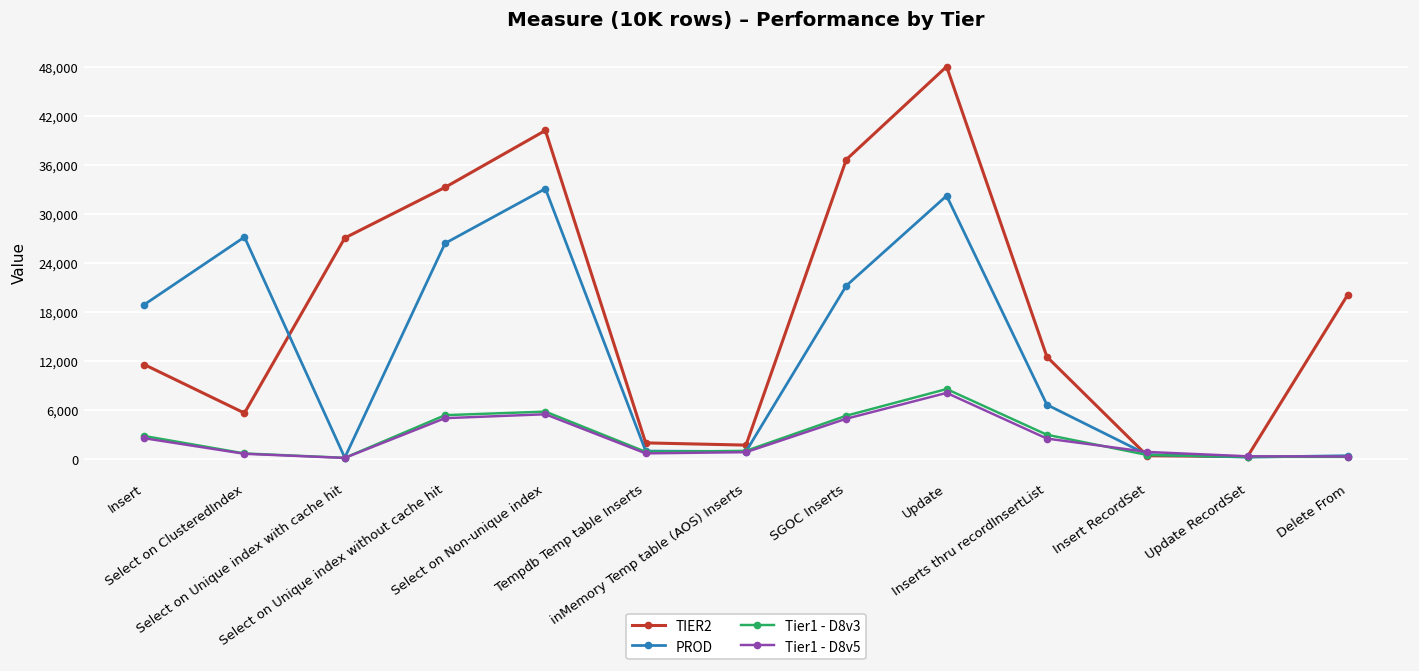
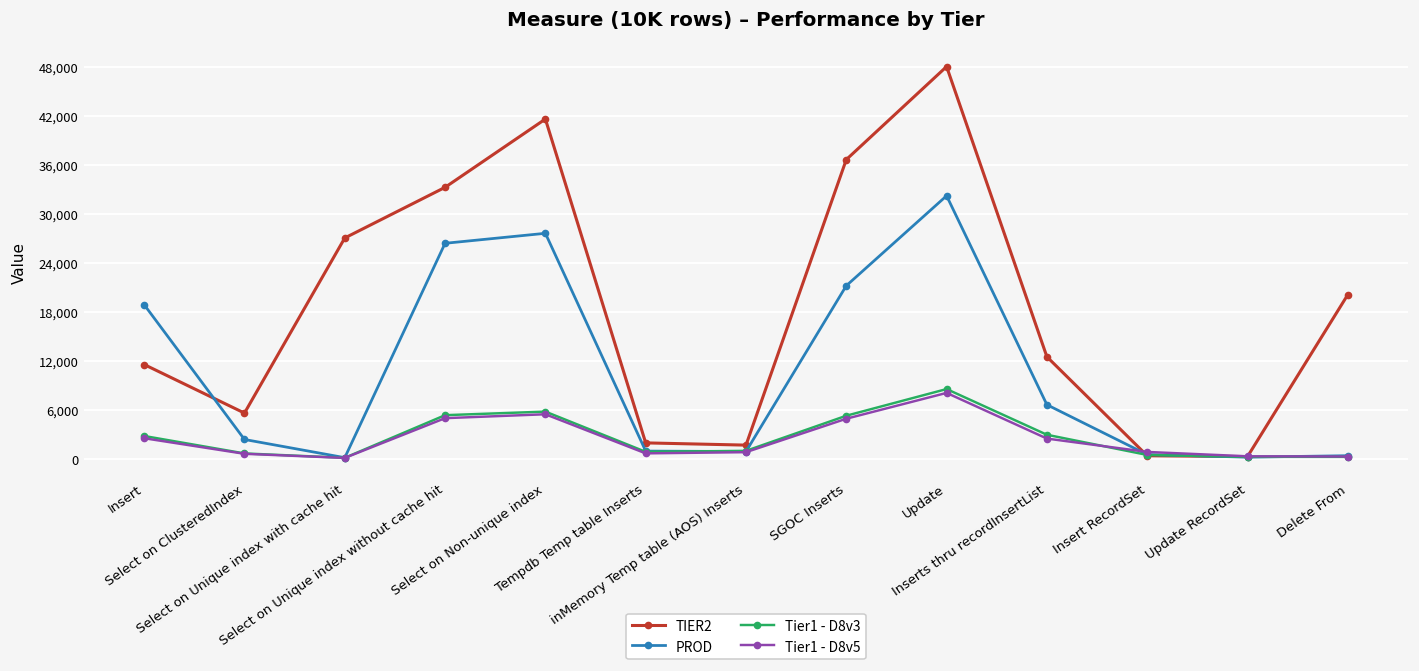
  {
    "TIER2": {
      "Insert": "12,000",
      "Select on ClusteredIndex": "6,000",
      "Select on Unique index with cache hit": "27,000",
      "Select on Unique index without cache hit": "33,000",
-     "Select on Non-unique index": "40,000",
+     "Select on Non-unique index": "42,000",
      "Tempdb Temp table Inserts": "2,000",
      "inMemory Temp table (AOS) Inserts": "2,000",
      "SGOC Inserts": "37,000",
      "Update": "48,000",
      "Inserts thru recordInsertList": "13,000",
      "Delete From": "20,000"
    },
    "PROD": {
      "Insert": "19,000",
-     "Select on ClusteredIndex": "27,000",
+     "Select on ClusteredIndex": "2,000",
      "Select on Unique index without cache hit": "26,000",
-     "Select on Non-unique index": "33,000",
+     "Select on Non-unique index": "28,000",
      "SGOC Inserts": "21,000",
      "Update": "32,000",
      "Inserts thru recordInsertList": "7,000"
    },
    "Tier1 - D8v3": {
      "Select on Unique index without cache hit": "5,000",
      "SGOC Inserts": "5,000",
      "Update": "9,000",
      "Inserts thru recordInsertList": "3,000"
    },
    "Tier1 - D8v5": {
      "Select on Unique index without cache hit": "5,000",
      "SGOC Inserts": "5,000",
      "Update": "8,000",
      "Inserts thru recordInsertList": "2,000"
    }
  }
